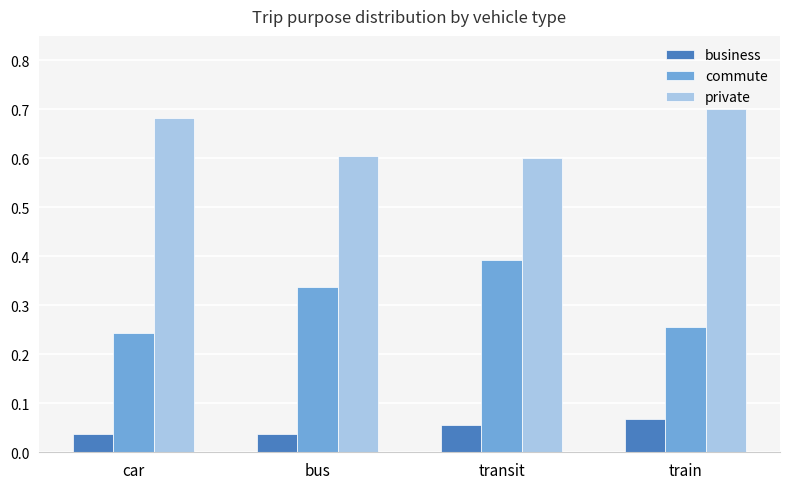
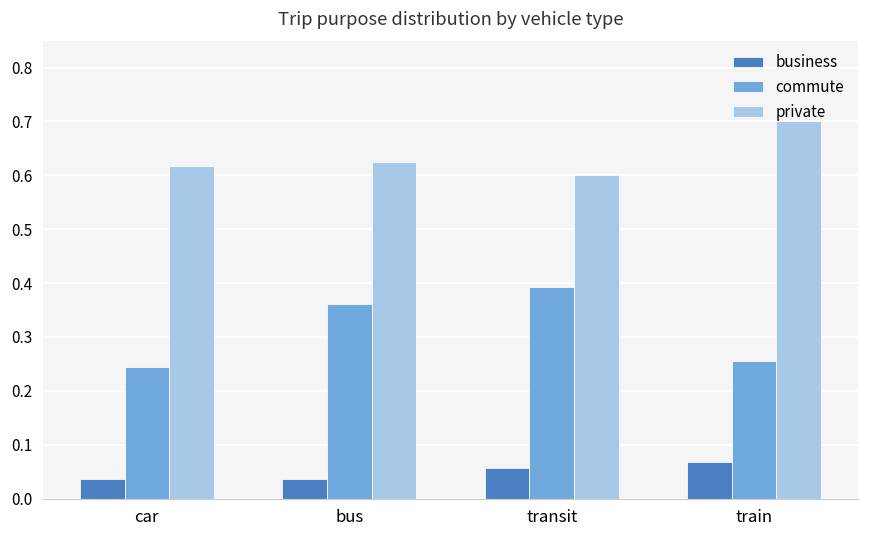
  {
    "business": {
      "car": 0.04,
      "bus": 0.04,
      "transit": 0.06,
      "train": 0.07
    },
    "commute": {
      "car": 0.24,
-     "bus": 0.34,
+     "bus": 0.36,
      "transit": 0.39,
      "train": 0.26
    },
    "private": {
-     "car": 0.68,
-     "bus": 0.60,
+     "car": 0.62,
+     "bus": 0.63,
      "transit": 0.60,
      "train": 0.70
    }
  }
